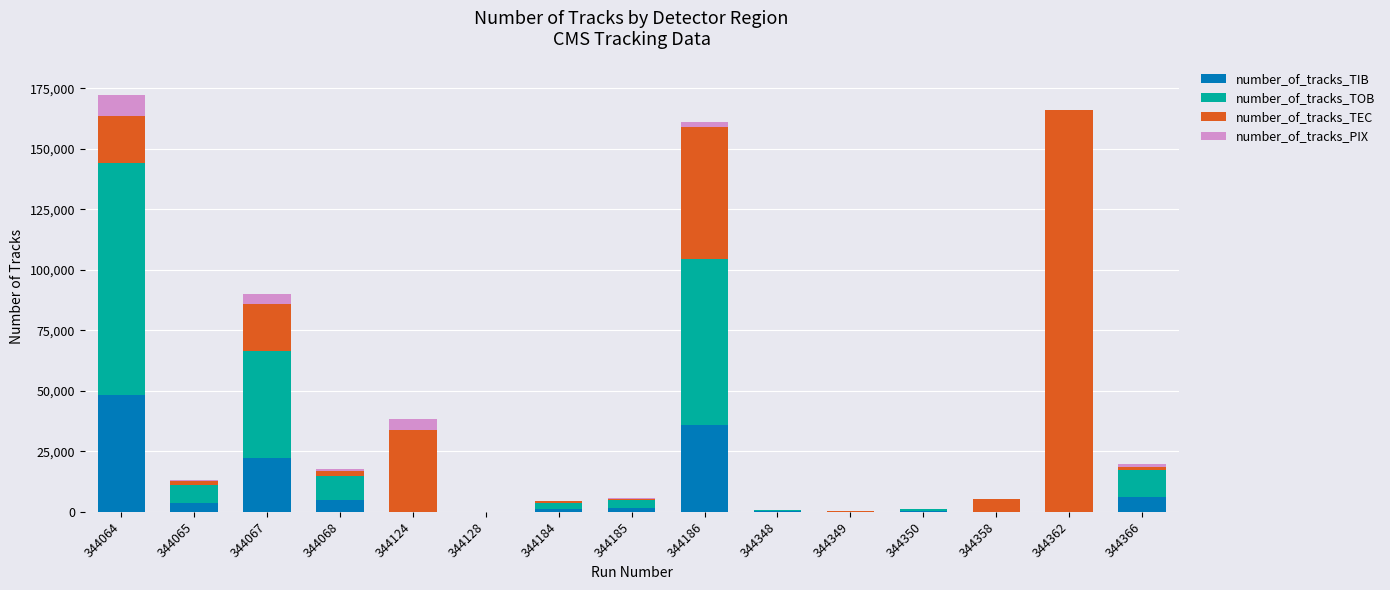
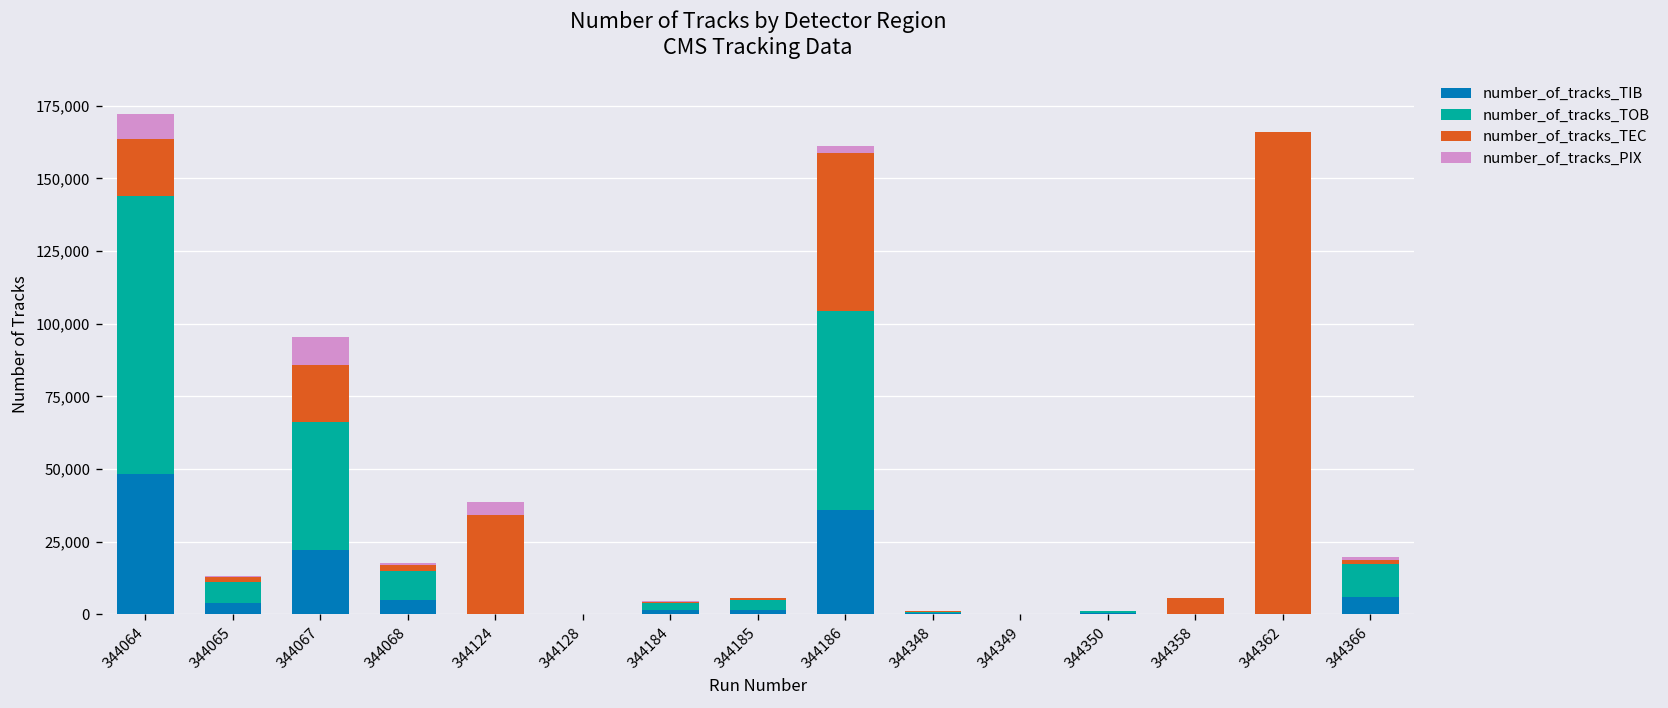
  {
    "number_of_tracks_TEC": {
      "344064": "20,000",
      "344065": "2,000",
      "344067": "20,000",
      "344068": "2,000",
      "344124": "34,000",
      "344186": "55,000",
      "344358": "5,000",
      "344362": "166,000",
      "344366": "1,000"
    },
    "number_of_tracks_PIX": {
      "344064": "9,000",
-     "344067": "4,000",
+     "344067": "10,000",
      "344124": "5,000",
      "344128": "0",
      "344186": "2,000",
      "344348": "0",
      "344349": "0",
      "344350": "0",
      "344366": "1,000"
    }
  }
